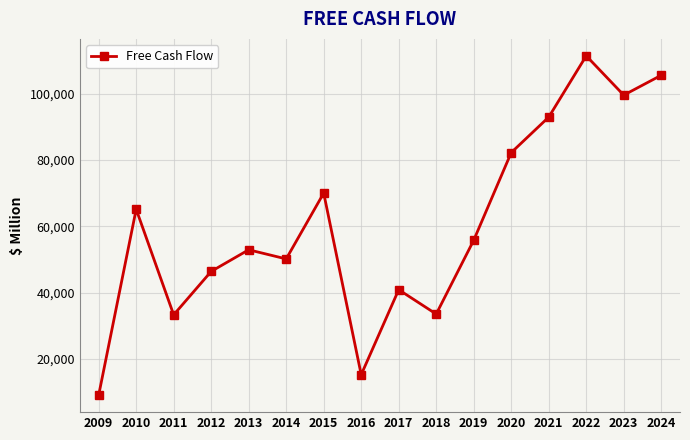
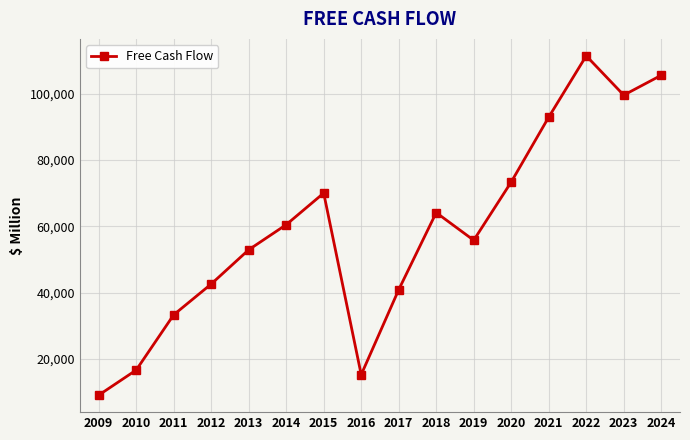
  {
    "2009": "9,000",
-   "2010": "65,000",
+   "2010": "17,000",
    "2011": "33,000",
-   "2012": "46,000",
+   "2012": "43,000",
    "2013": "53,000",
-   "2014": "50,000",
+   "2014": "60,000",
    "2015": "70,000",
    "2016": "15,000",
    "2017": "41,000",
-   "2018": "34,000",
+   "2018": "64,000",
    "2019": "56,000",
-   "2020": "82,000",
+   "2020": "73,000",
    "2021": "93,000",
    "2022": "111,000",
    "2023": "100,000",
    "2024": "106,000"
  }
